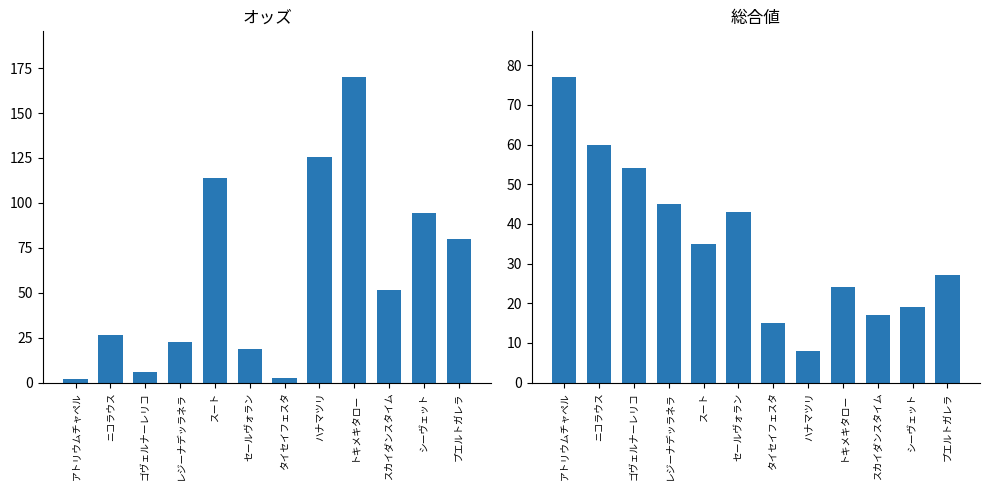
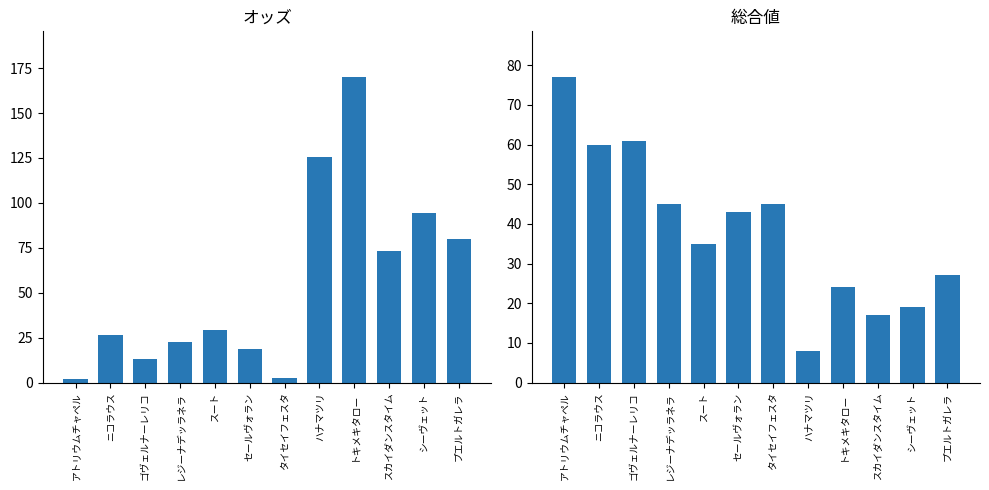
  {
    "オッズ": {
      "アトリウムチャペル": 2,
      "ニコラウス": 26,
-     "ゴヴェルナーレリコ": 6,
+     "ゴヴェルナーレリコ": 13,
      "レジーナデッラネラ": 23,
-     "スート": 114,
+     "スート": 29,
      "セールヴォラン": 19,
      "タイセイフェスタ": 3,
      "ハナマツリ": 126,
      "トキメキタロー": 170,
-     "スカイダンスタイム": 51,
+     "スカイダンスタイム": 73,
      "シーヴェット": 95,
      "プエルトガレラ": 80
    },
    "総合値": {
      "アトリウムチャペル": 77,
      "ニコラウス": 60,
-     "ゴヴェルナーレリコ": 54,
+     "ゴヴェルナーレリコ": 61,
      "レジーナデッラネラ": 45,
      "スート": 35,
      "セールヴォラン": 43,
-     "タイセイフェスタ": 15,
+     "タイセイフェスタ": 45,
      "ハナマツリ": 8,
      "トキメキタロー": 24,
      "スカイダンスタイム": 17,
      "シーヴェット": 19,
      "プエルトガレラ": 27
    }
  }
